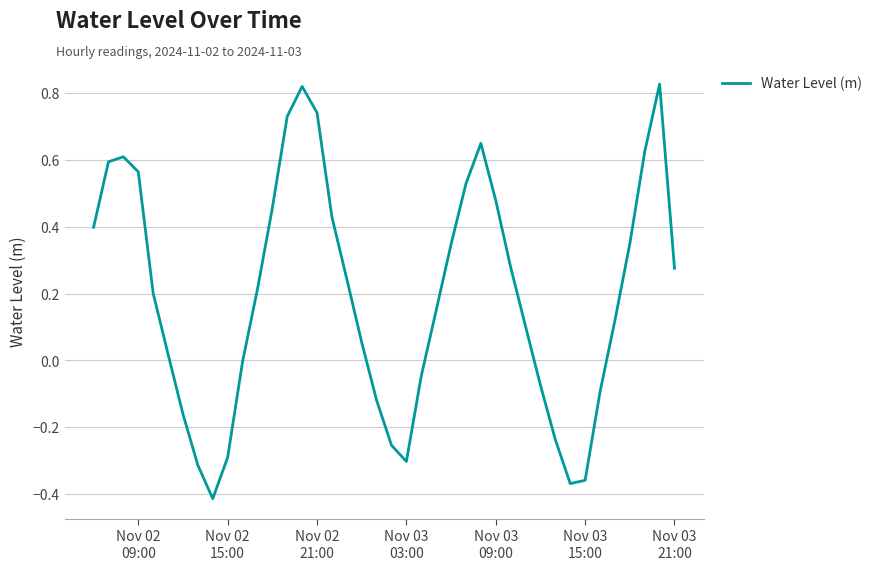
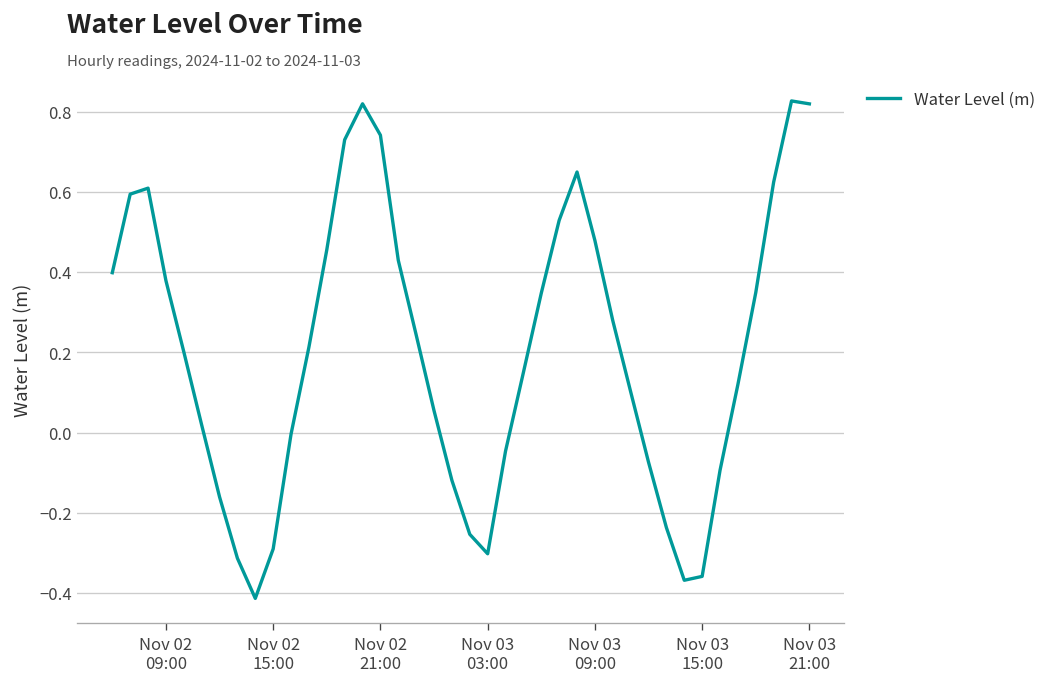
  {
-   "Nov 02 09:00": 0.56,
+   "Nov 02 09:00": 0.38,
    "Nov 02 15:00": -0.29,
    "Nov 02 21:00": 0.74,
    "Nov 03 03:00": -0.30,
    "Nov 03 09:00": 0.48,
    "Nov 03 15:00": -0.36,
-   "Nov 03 21:00": 0.28
+   "Nov 03 21:00": 0.82
  }
